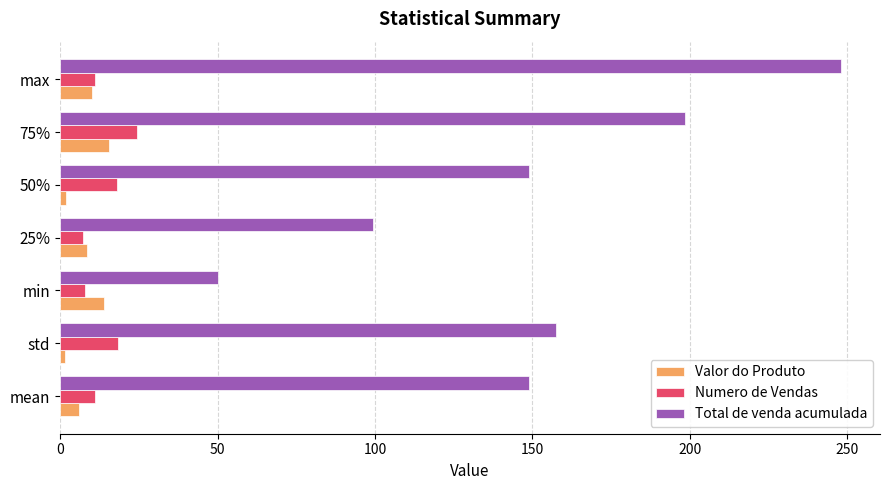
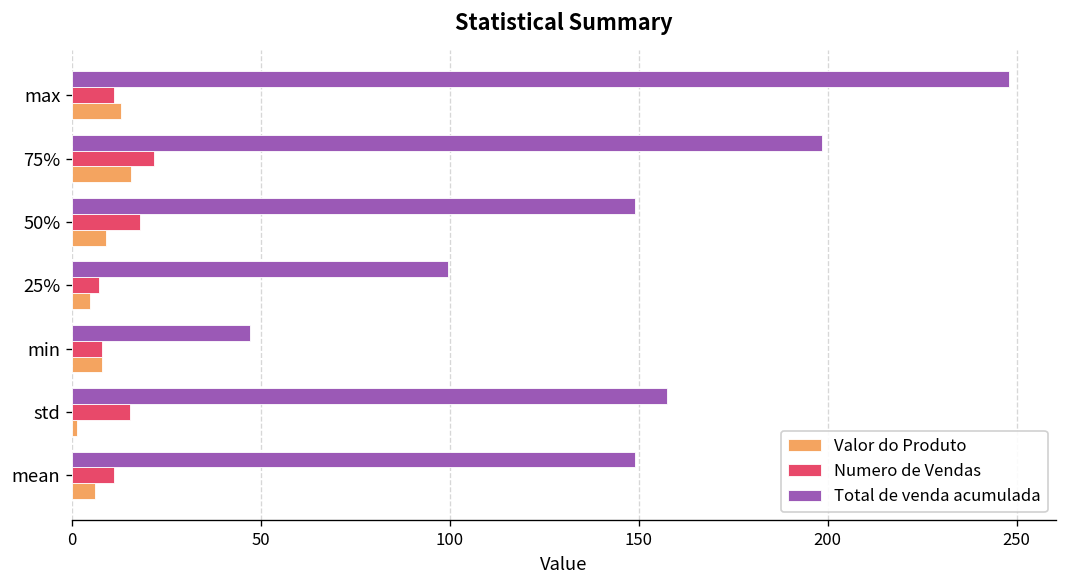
  {
    "Valor do Produto": {
-     "max": 10,
+     "max": 13,
      "75%": 16,
-     "50%": 2,
-     "25%": 9,
-     "min": 14,
+     "50%": 9,
+     "25%": 5,
+     "min": 8,
      "std": 1,
      "mean": 6
    },
    "Numero de Vendas": {
      "max": 11,
-     "75%": 25,
+     "75%": 22,
      "50%": 18,
      "25%": 7,
      "min": 8,
-     "std": 18,
+     "std": 15,
      "mean": 11
    },
    "Total de venda acumulada": {
      "max": 248,
      "75%": 199,
      "50%": 149,
      "25%": 100,
-     "min": 50,
+     "min": 47,
      "std": 157,
      "mean": 149
    }
  }
